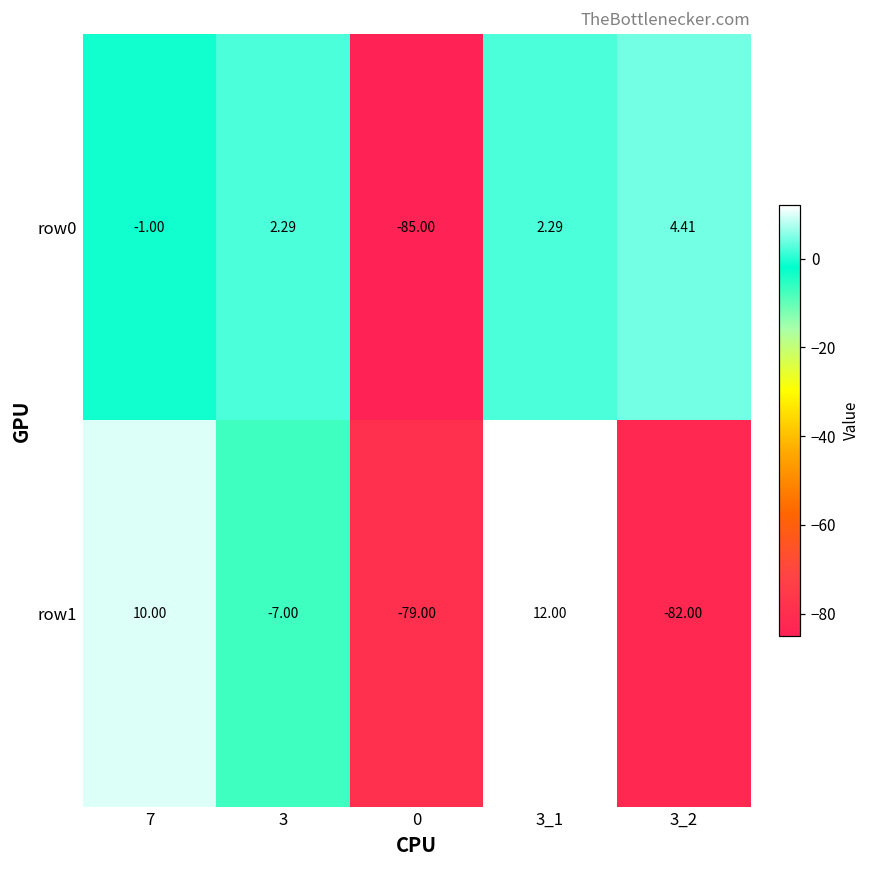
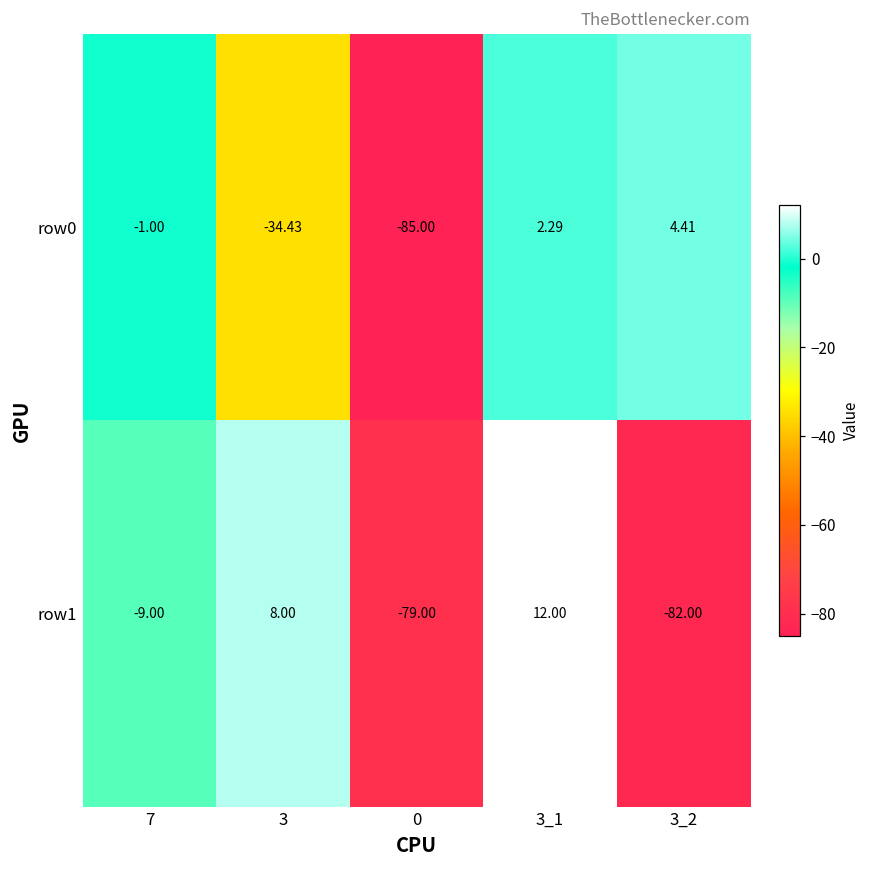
  {
    "row0": {
      "7": -1.00,
-     "3": 2.29,
+     "3": -34.43,
      "0": -85.00,
      "3_1": 2.29,
      "3_2": 4.41
    },
    "row1": {
-     "7": 10.00,
-     "3": -7.00,
+     "7": -9.00,
+     "3": 8.00,
      "0": -79.00,
      "3_1": 12.00,
      "3_2": -82.00
    }
  }
